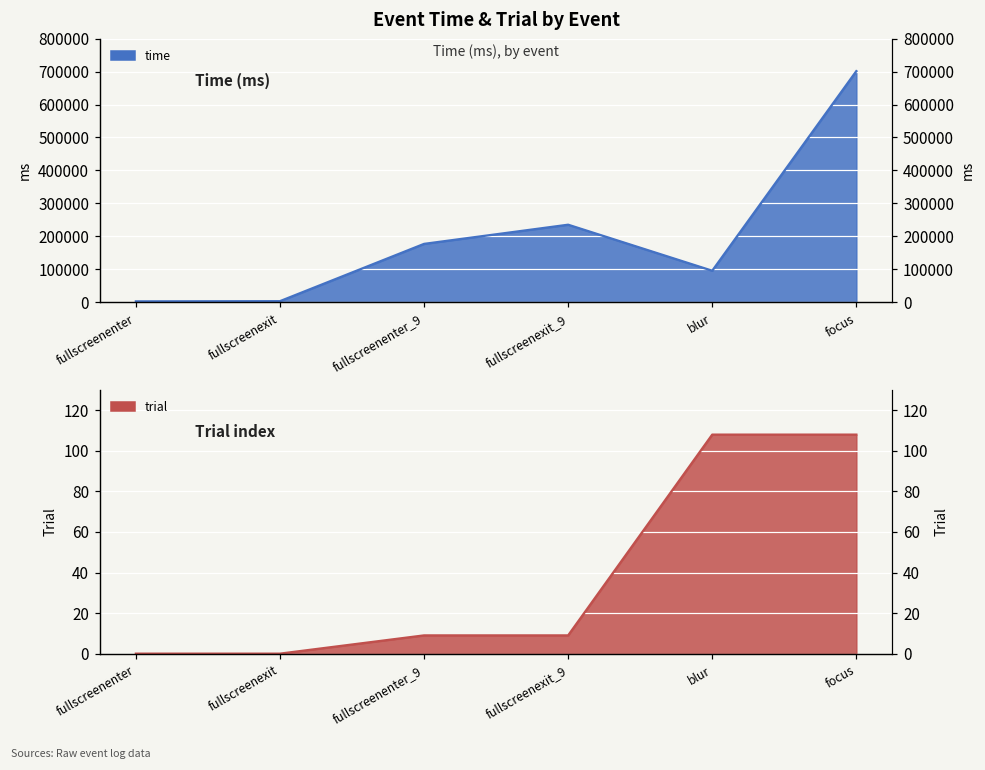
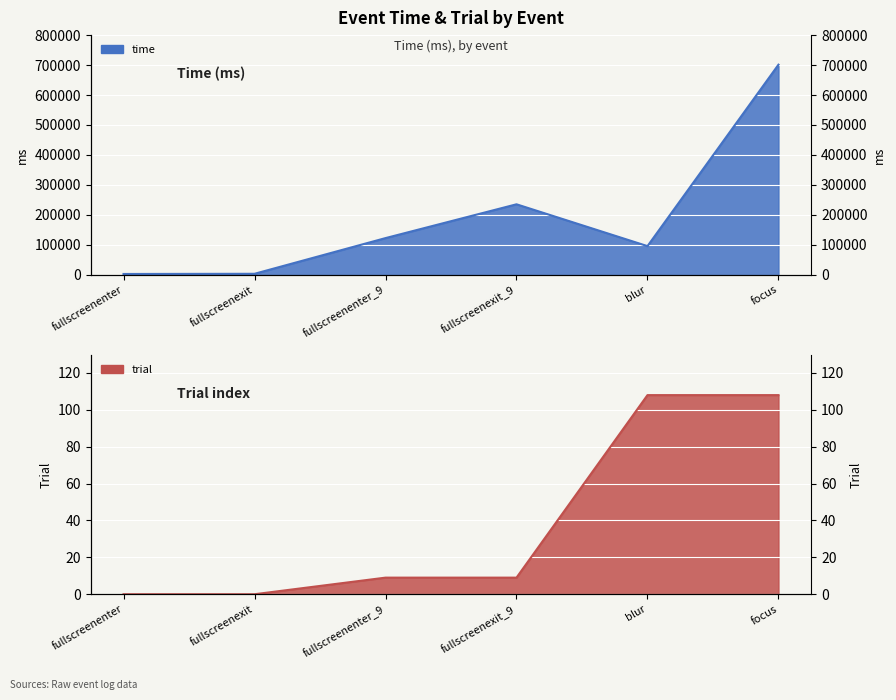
  {
    "Event Time & Trial by Event": {
      "fullscreenenter": 0,
      "fullscreenexit": 0,
-     "fullscreenenter_9": 180000,
+     "fullscreenenter_9": 120000,
      "fullscreenexit_9": 240000,
      "blur": 100000,
      "focus": 700000
    }
  }
